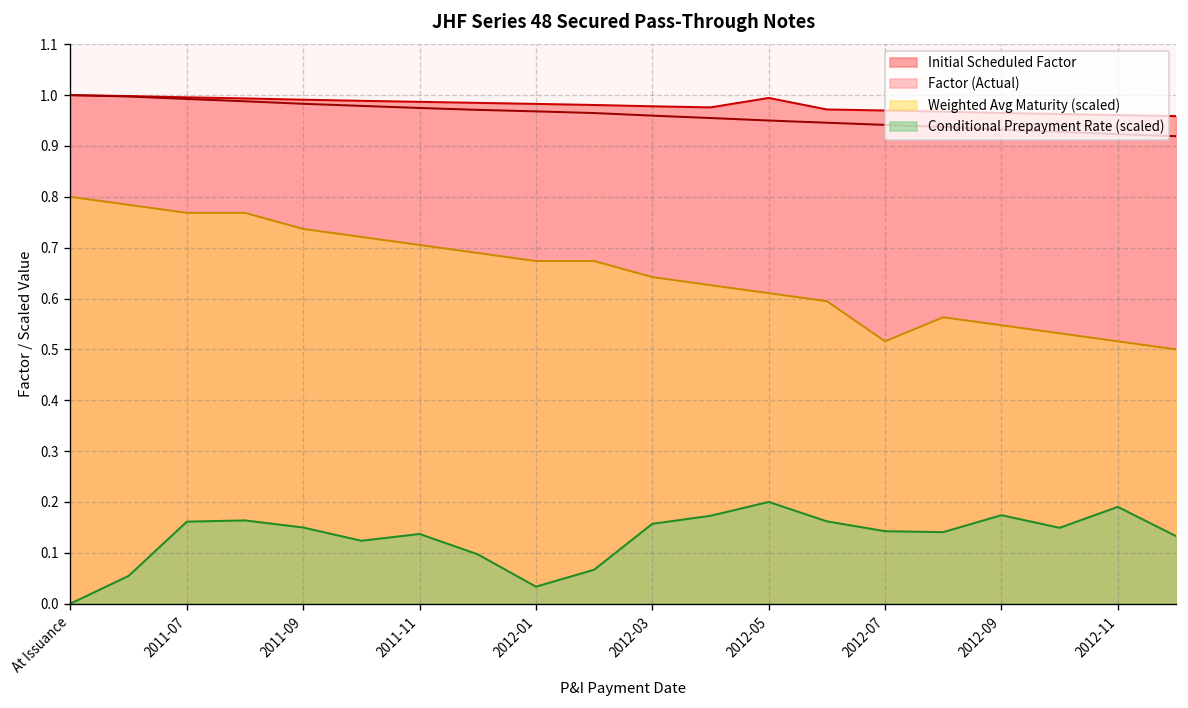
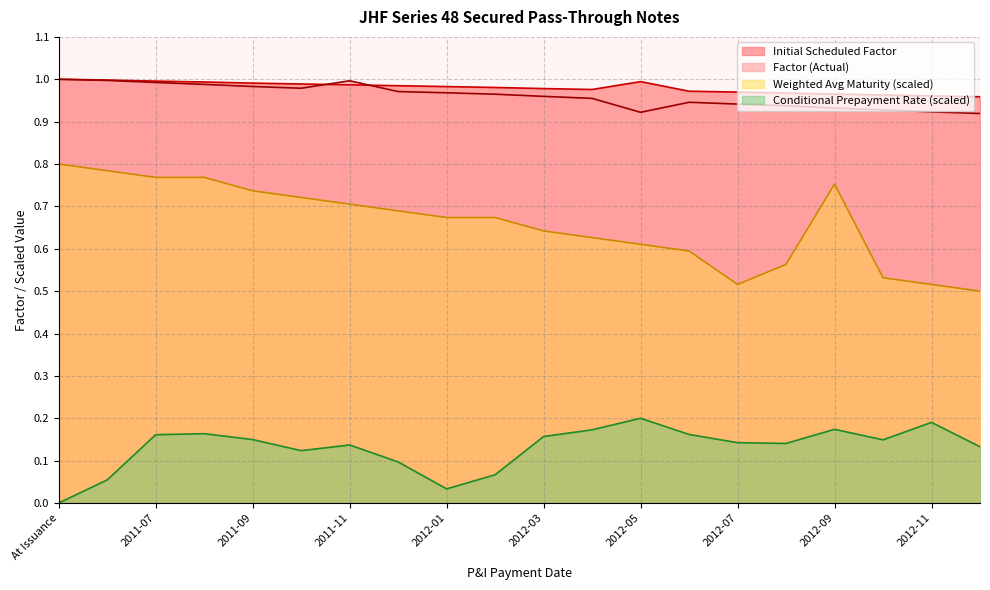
  {
    "Initial Scheduled Factor": {
      "2011-09": 0.99,
      "2011-11": 0.99,
      "2012-01": 0.98,
      "2012-03": 0.98,
      "2012-05": 0.99
    },
    "Factor (Actual)": {
      "2011-09": 0.98,
-     "2011-11": 0.97,
+     "2011-11": 1.00,
      "2012-01": 0.97,
      "2012-03": 0.96,
-     "2012-05": 0.95,
+     "2012-05": 0.92,
      "2012-11": 0.92
    },
    "Weighted Avg Maturity (scaled)": {
      "At Issuance": 0.80,
      "2011-07": 0.77,
      "2011-09": 0.74,
      "2011-11": 0.71,
      "2012-01": 0.67,
      "2012-03": 0.64,
      "2012-05": 0.61,
      "2012-07": 0.52,
-     "2012-09": 0.55,
+     "2012-09": 0.75,
      "2012-11": 0.52
    },
    "Conditional Prepayment Rate (scaled)": {
      "At Issuance": 0.00,
      "2011-07": 0.16,
      "2011-09": 0.15,
      "2011-11": 0.14,
      "2012-01": 0.03,
      "2012-03": 0.16,
      "2012-05": 0.20,
      "2012-07": 0.14,
      "2012-09": 0.17,
      "2012-11": 0.19
    }
  }
